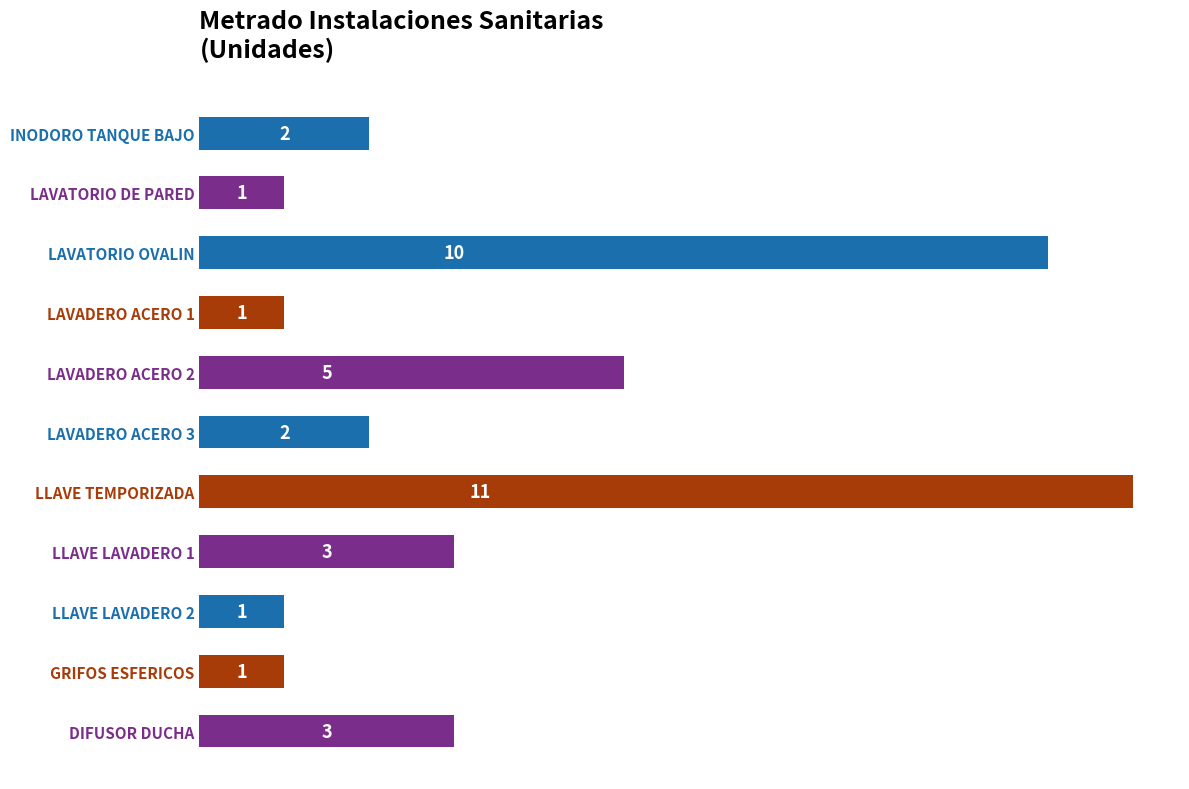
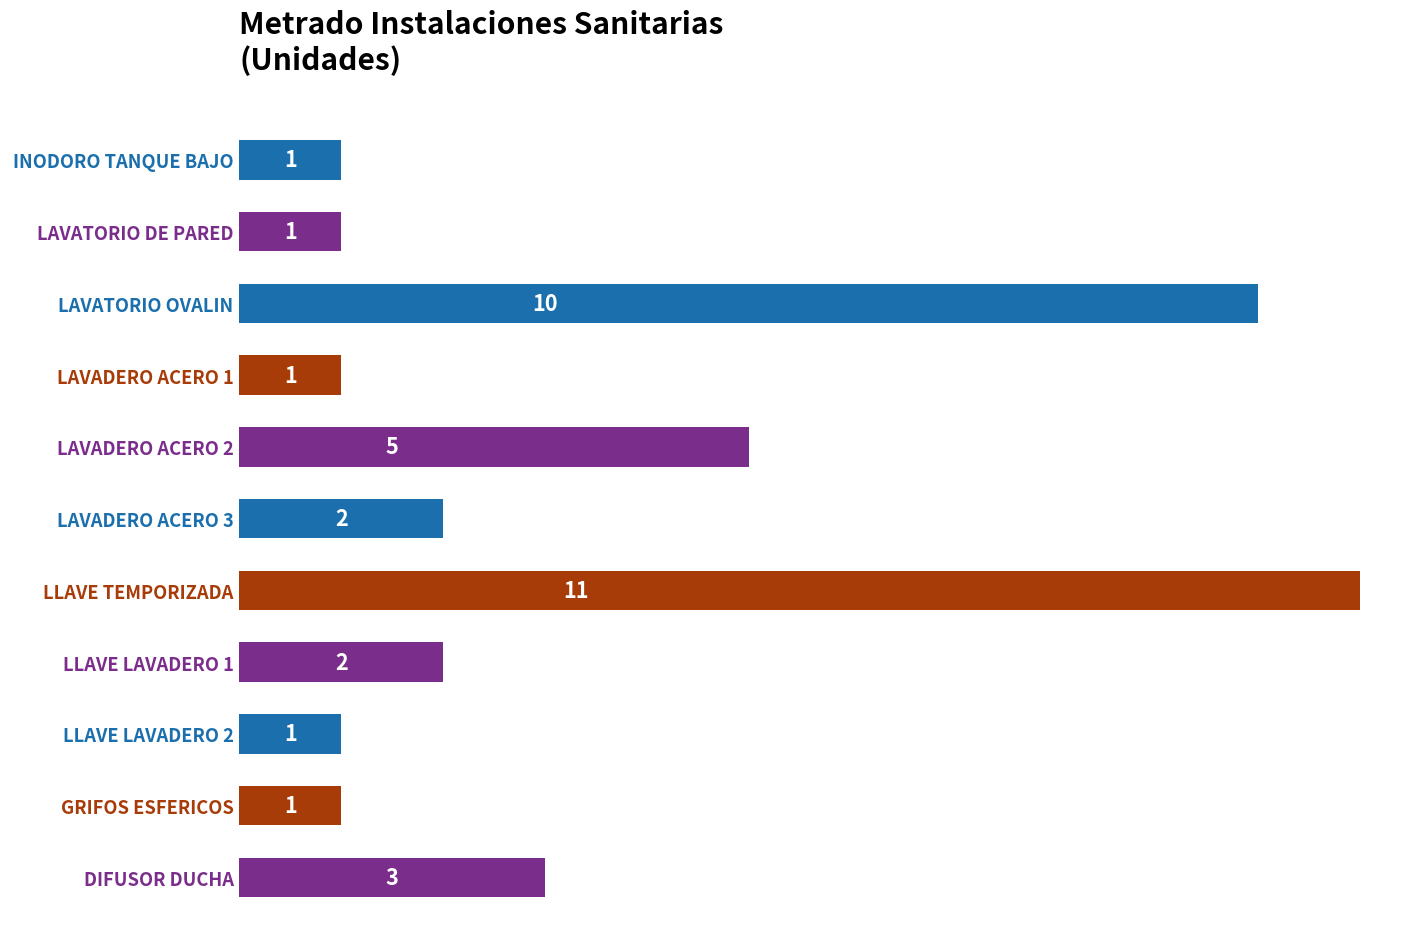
  {
-   "INODORO TANQUE BAJO": 2,
+   "INODORO TANQUE BAJO": 1,
    "LAVATORIO DE PARED": 1,
    "LAVATORIO OVALIN": 10,
    "LAVADERO ACERO 1": 1,
    "LAVADERO ACERO 2": 5,
    "LAVADERO ACERO 3": 2,
    "LLAVE TEMPORIZADA": 11,
-   "LLAVE LAVADERO 1": 3,
+   "LLAVE LAVADERO 1": 2,
    "LLAVE LAVADERO 2": 1,
    "GRIFOS ESFERICOS": 1,
    "DIFUSOR DUCHA": 3
  }
